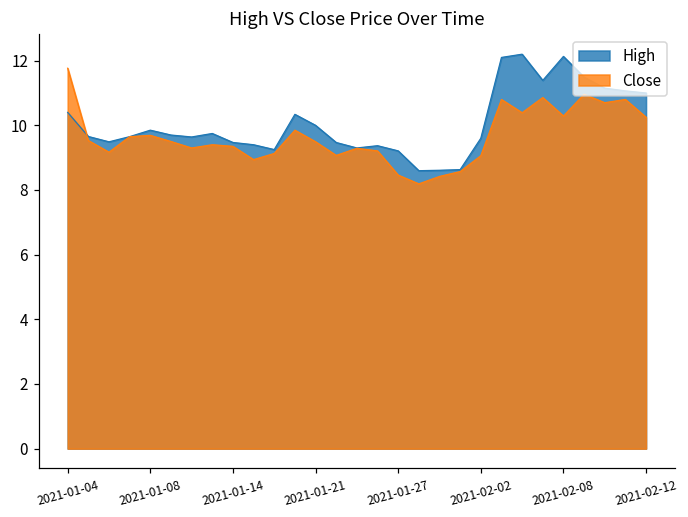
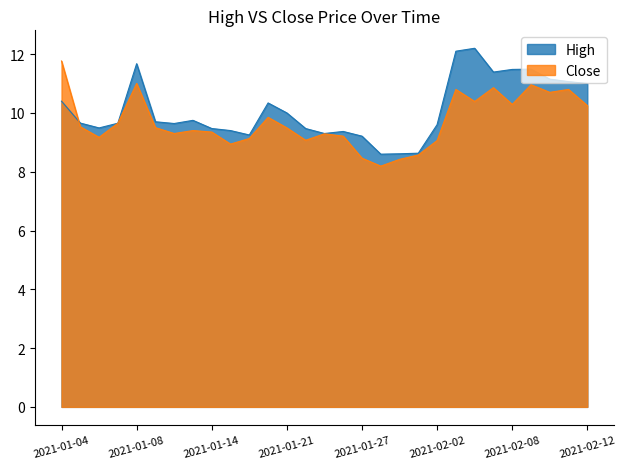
  {
    "High": {
      "2021-01-04": 10.4,
-     "2021-01-08": 9.9,
+     "2021-01-08": 11.7,
      "2021-01-14": 9.5,
      "2021-01-21": 10.0,
      "2021-01-27": 9.2,
      "2021-02-02": 9.6,
-     "2021-02-08": 12.1,
+     "2021-02-08": 11.5,
      "2021-02-12": 11.0
    },
    "Close": {
      "2021-01-04": 11.8,
-     "2021-01-08": 9.7,
+     "2021-01-08": 11.0,
      "2021-01-14": 9.4,
      "2021-01-21": 9.5,
      "2021-01-27": 8.5,
      "2021-02-02": 9.1,
      "2021-02-08": 10.3,
      "2021-02-12": 10.2
    }
  }
